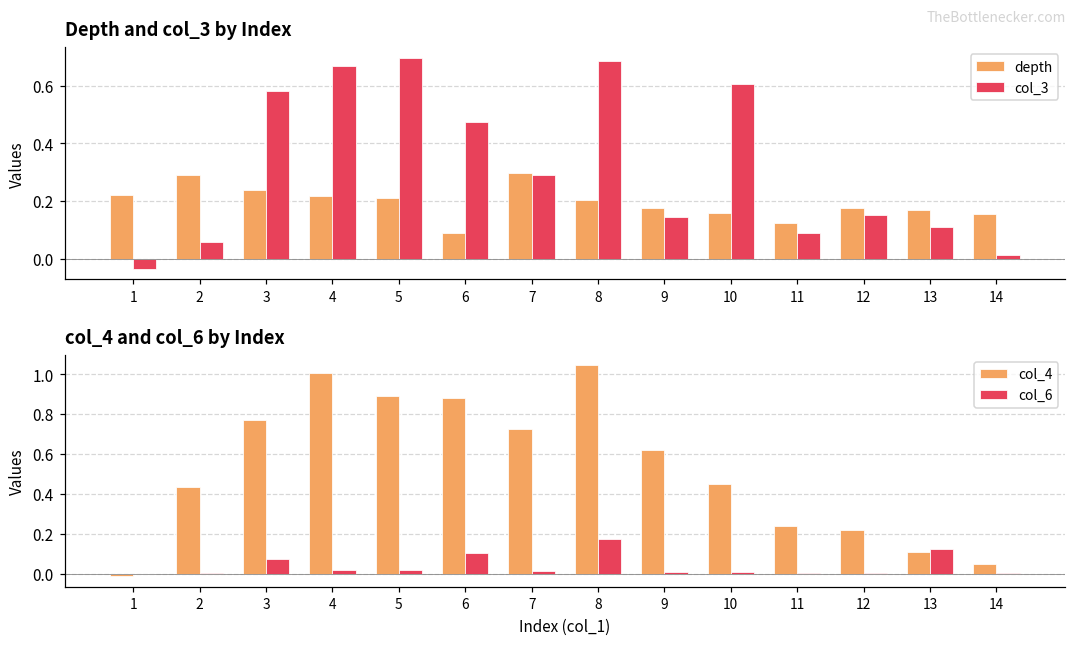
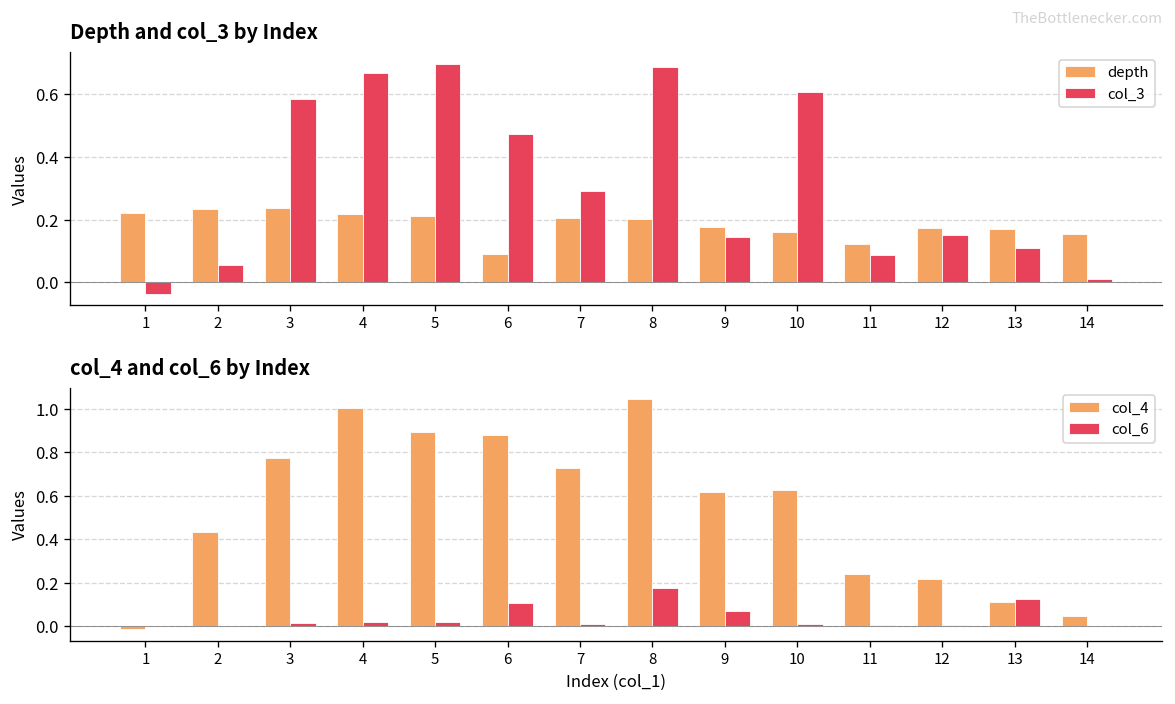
  {
    "Depth and col_3 by Index": {
      "depth": {
        "1": 0.22,
-       "2": 0.29,
+       "2": 0.24,
        "3": 0.24,
        "4": 0.22,
        "5": 0.21,
        "6": 0.09,
-       "7": 0.30,
+       "7": 0.21,
        "8": 0.20,
        "9": 0.18,
        "10": 0.16,
        "11": 0.12,
        "12": 0.17,
        "13": 0.17,
        "14": 0.15
      },
      "col_3": {
        "1": -0.04,
        "2": 0.06,
        "3": 0.58,
        "4": 0.67,
        "5": 0.70,
        "6": 0.47,
        "7": 0.29,
        "8": 0.69,
        "9": 0.15,
        "10": 0.61,
        "11": 0.09,
        "12": 0.15,
        "13": 0.11,
        "14": 0.01
      }
    },
    "col_4 and col_6 by Index": {
      "col_4": {
        "1": -0.01,
        "2": 0.43,
        "3": 0.77,
        "4": 1.00,
        "5": 0.89,
        "6": 0.88,
        "7": 0.73,
        "8": 1.04,
        "9": 0.62,
-       "10": 0.45,
+       "10": 0.63,
        "11": 0.24,
        "12": 0.22,
        "13": 0.11,
        "14": 0.05
      },
      "col_6": {
-       "3": 0.08,
+       "3": 0.02,
        "4": 0.02,
        "5": 0.02,
        "6": 0.10,
        "8": 0.17,
-       "9": 0.01,
+       "9": 0.07,
        "13": 0.12
      }
    }
  }
